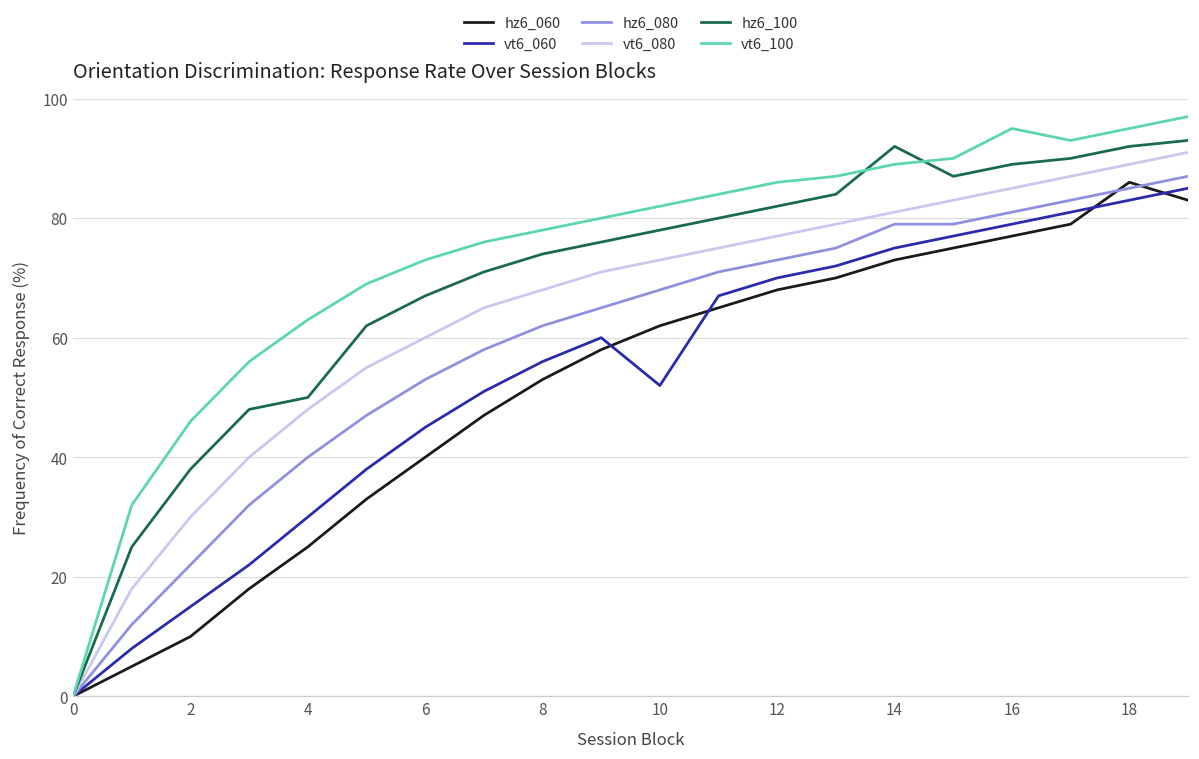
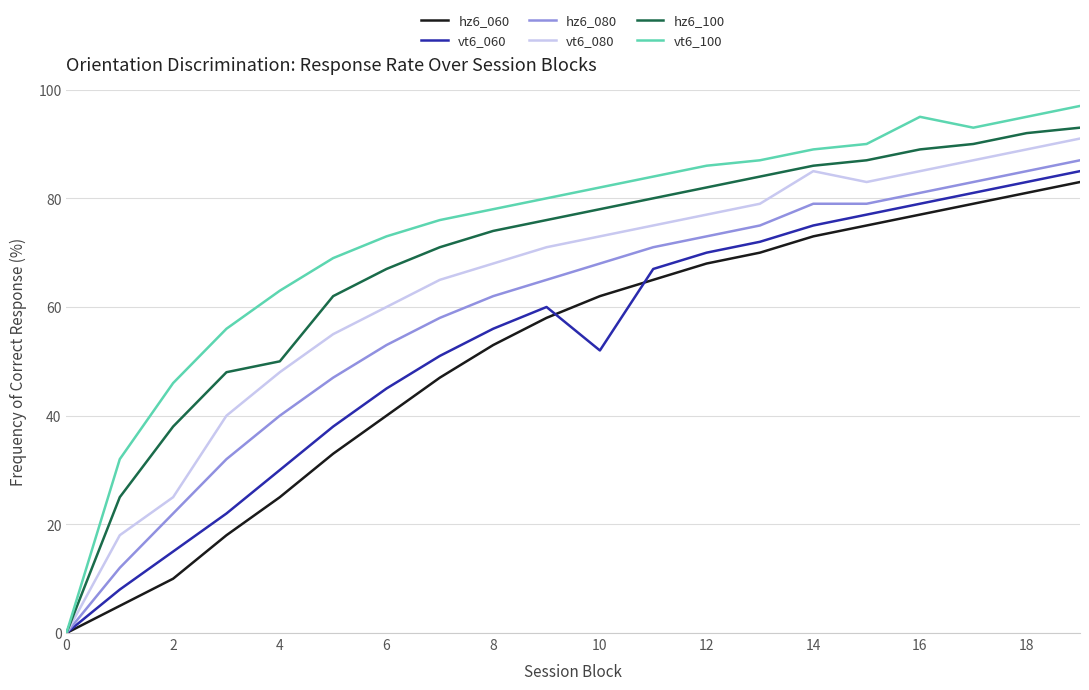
  {
    "hz6_060": {
      "2": 10,
      "4": 25,
      "6": 40,
      "8": 53,
      "10": 62,
      "12": 68,
      "14": 73,
      "16": 77,
-     "18": 86
+     "18": 81
    },
    "vt6_060": {
      "2": 15,
      "4": 30,
      "6": 45,
      "8": 56,
      "10": 52,
      "12": 70,
      "14": 75,
      "16": 79,
      "18": 83
    },
    "hz6_080": {
      "2": 22,
      "4": 40,
      "6": 53,
      "8": 62,
      "10": 68,
      "12": 73,
      "14": 79,
      "16": 81,
      "18": 85
    },
    "vt6_080": {
-     "2": 30,
+     "2": 25,
      "4": 48,
      "6": 60,
      "8": 68,
      "10": 73,
      "12": 77,
-     "14": 81,
+     "14": 85,
      "16": 85,
      "18": 89
    },
    "hz6_100": {
      "2": 38,
      "4": 50,
      "6": 67,
      "8": 74,
      "10": 78,
      "12": 82,
-     "14": 92,
+     "14": 86,
      "16": 89,
      "18": 92
    },
    "vt6_100": {
      "2": 46,
      "4": 63,
      "6": 73,
      "8": 78,
      "10": 82,
      "12": 86,
      "14": 89,
      "16": 95,
      "18": 95
    }
  }
